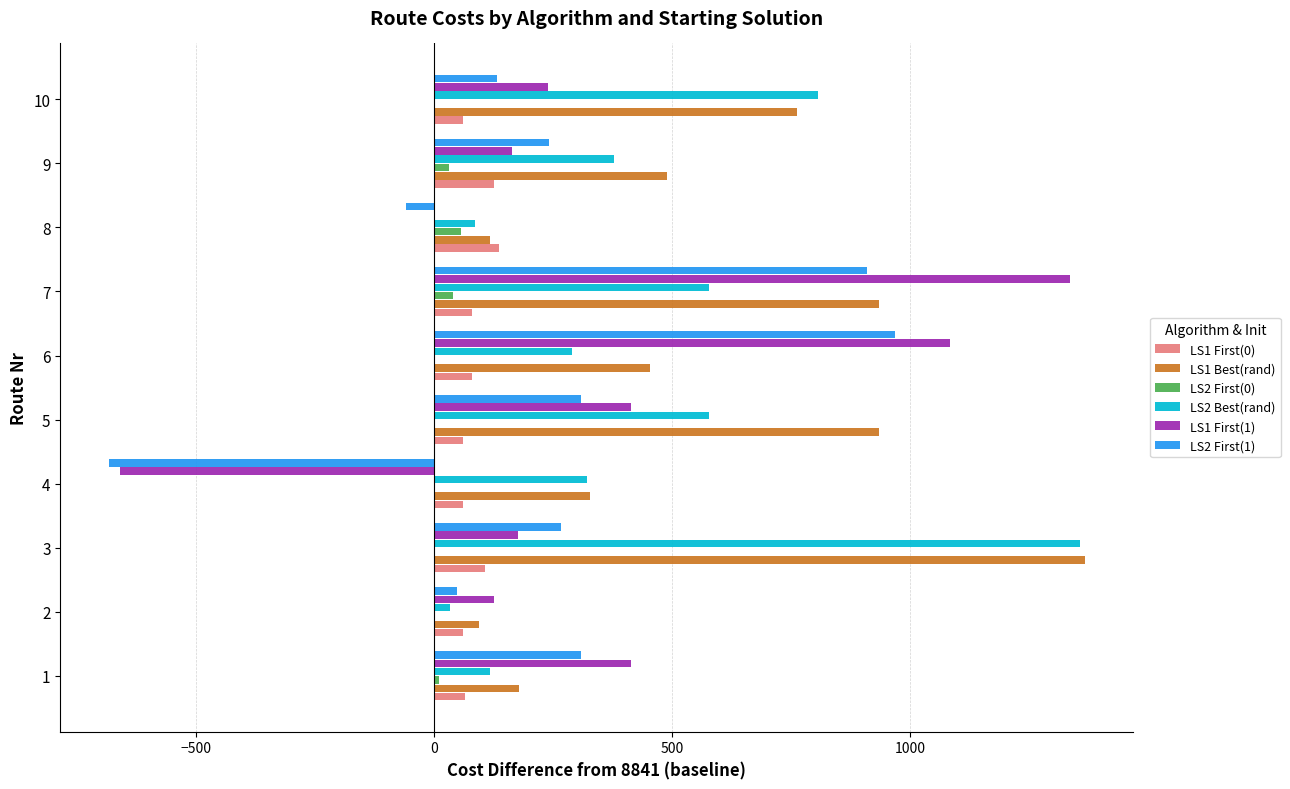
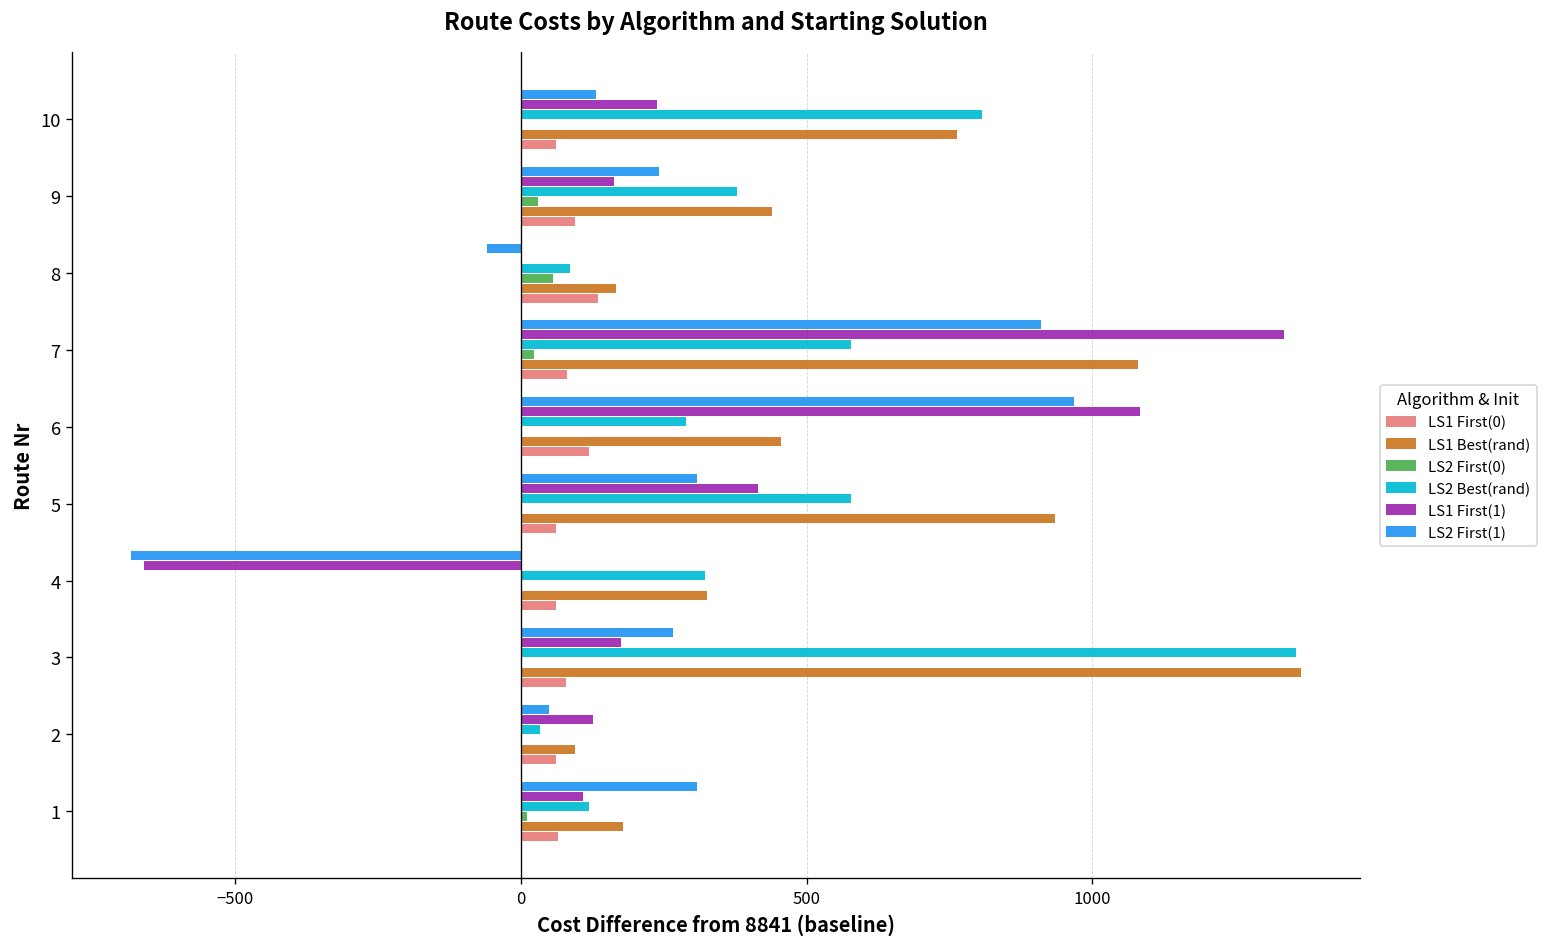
  {
    "LS1 First(0)": {
      "10": 60,
-     "9": 130,
+     "9": 90,
      "8": 140,
      "7": 80,
-     "6": 80,
+     "6": 120,
      "5": 60,
      "4": 60,
-     "3": 110,
+     "3": 80,
      "2": 60,
      "1": 60
    },
    "LS1 Best(rand)": {
      "10": 760,
-     "9": 490,
-     "8": 120,
-     "7": 930,
+     "9": 440,
+     "8": 170,
+     "7": 1080,
      "6": 450,
      "5": 930,
      "4": 330,
      "3": 1370,
      "2": 90,
      "1": 180
    },
    "LS2 First(0)": {
      "10": 0,
      "9": 30,
      "8": 60,
-     "7": 40,
+     "7": 20,
      "6": 0,
      "5": 0,
      "4": 0,
      "3": 0,
      "2": 0,
      "1": 10
    },
    "LS1 First(1)": {
      "10": 240,
      "9": 160,
      "7": 1330,
      "6": 1080,
      "5": 410,
      "4": -660,
      "3": 180,
      "2": 130,
-     "1": 410
+     "1": 110
    }
  }
